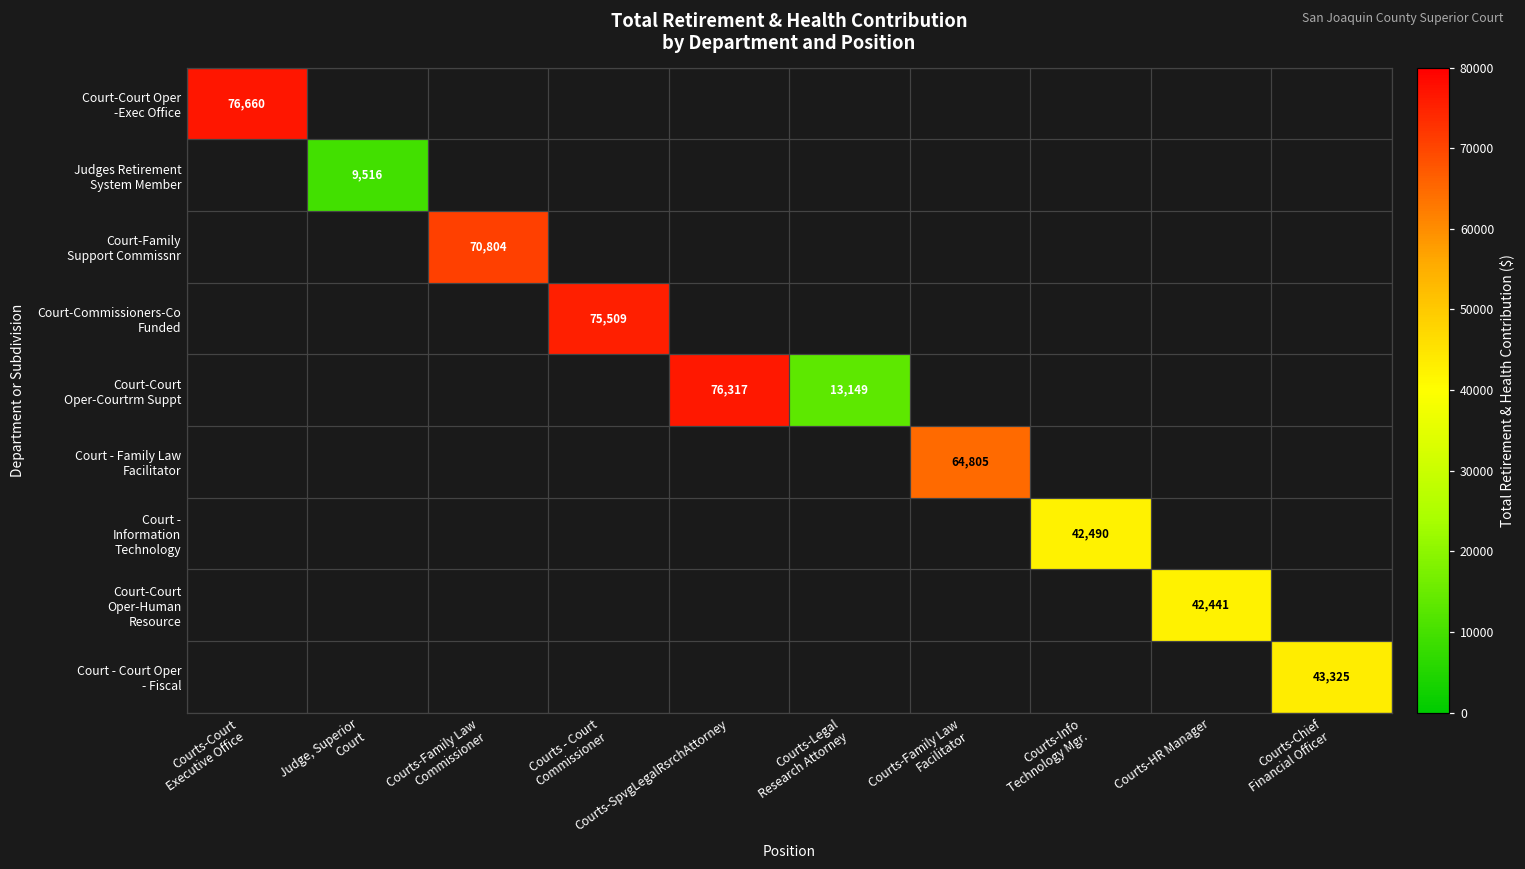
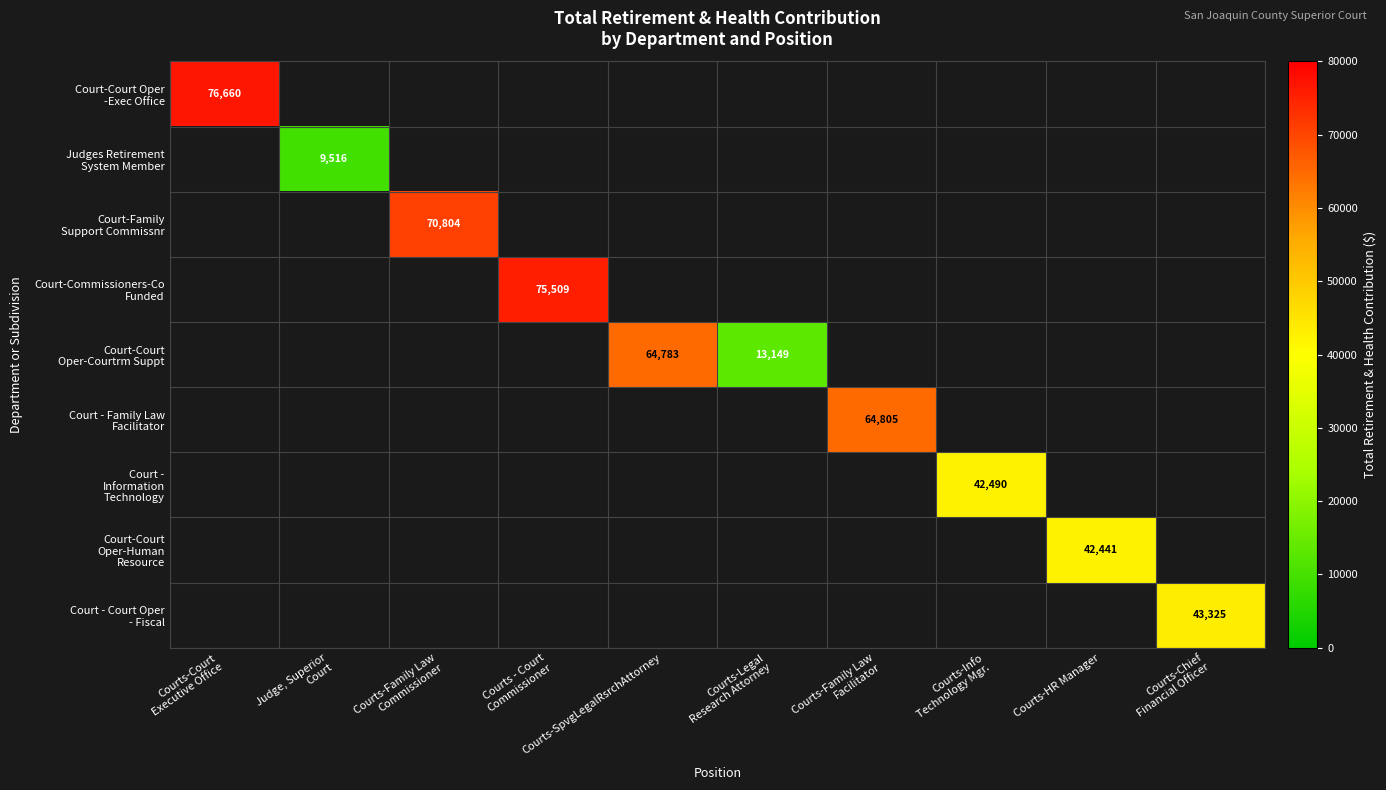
  {
    "Court-Court Oper -Exec Office": {
      "Courts-Court Executive Office": "76,660"
    },
    "Judges Retirement System Member": {
      "Judge, Superior Court": "9,516"
    },
    "Court-Family Support Commissnr": {
      "Courts-Family Law Commissioner": "70,804"
    },
    "Court-Commissioners-Co Funded": {
      "Courts - Court Commissioner": "75,509"
    },
    "Court-Court Oper-Courtrm Suppt": {
-     "Courts-SpvgLegalRsrchAttorney": "76,317",
+     "Courts-SpvgLegalRsrchAttorney": "64,783",
      "Courts-Legal Research Attorney": "13,149"
    },
    "Court - Family Law Facilitator": {
      "Courts-Family Law Facilitator": "64,805"
    },
    "Court - Information Technology": {
      "Courts-Info Technology Mgr.": "42,490"
    },
    "Court-Court Oper-Human Resource": {
      "Courts-HR Manager": "42,441"
    },
    "Court - Court Oper - Fiscal": {
      "Courts-Chief Financial Officer": "43,325"
    }
  }
